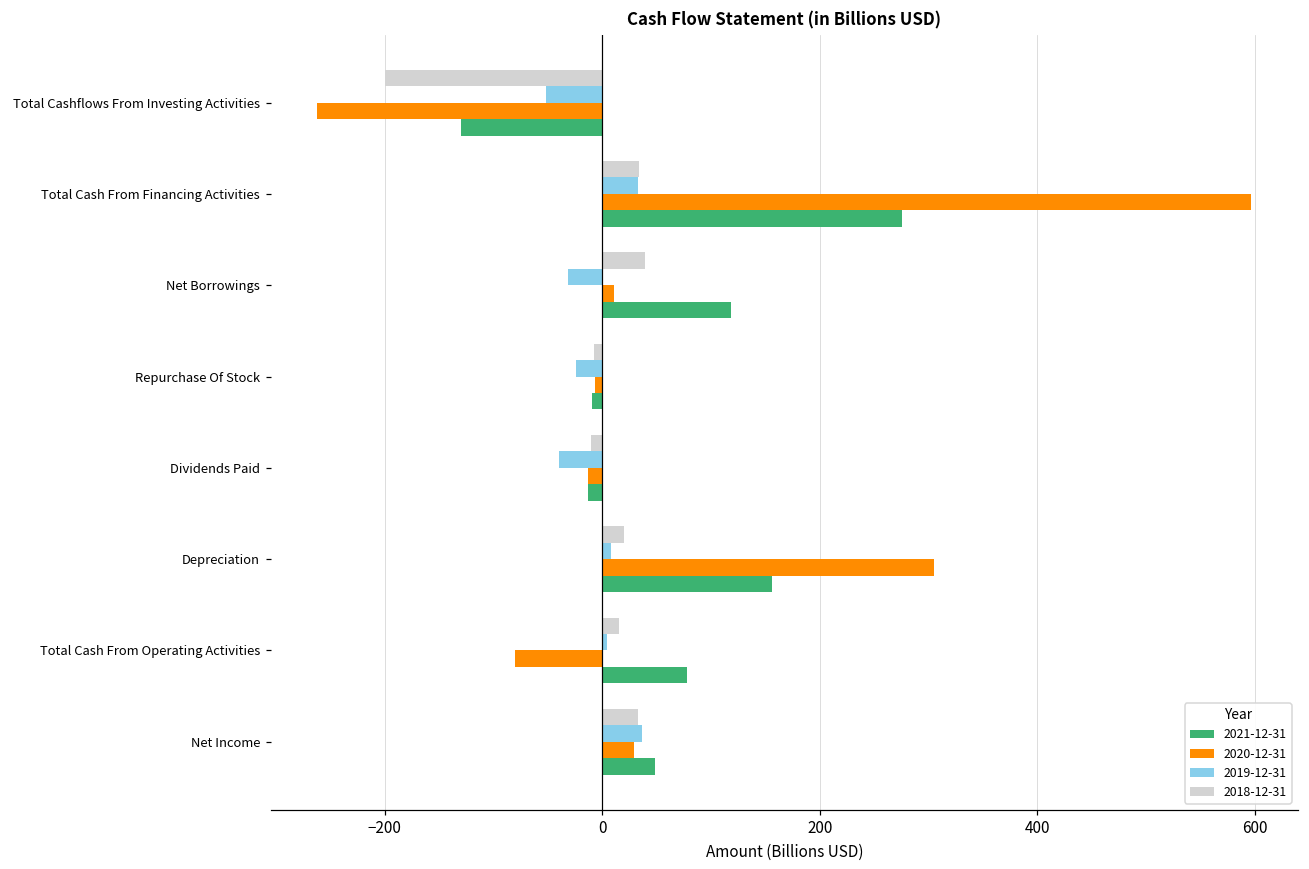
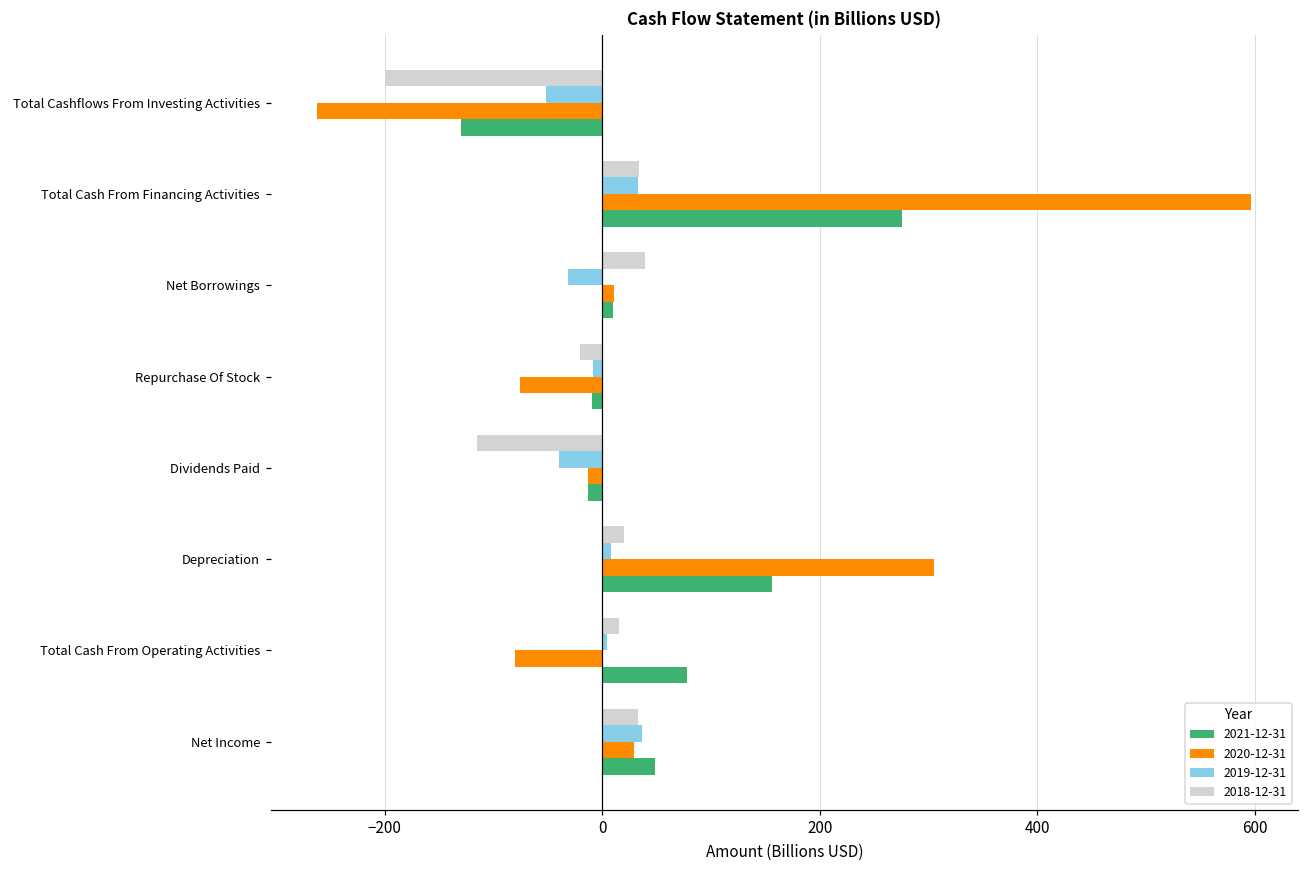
  {
    "2021-12-31": {
      "Total Cashflows From Investing Activities": -130,
      "Total Cash From Financing Activities": 280,
-     "Net Borrowings": 120,
+     "Net Borrowings": 10,
      "Repurchase Of Stock": -10,
      "Dividends Paid": -10,
      "Depreciation": 160,
      "Total Cash From Operating Activities": 80,
      "Net Income": 50
    },
    "2020-12-31": {
      "Total Cashflows From Investing Activities": -260,
      "Total Cash From Financing Activities": 600,
      "Net Borrowings": 10,
-     "Repurchase Of Stock": -10,
+     "Repurchase Of Stock": -80,
      "Dividends Paid": -10,
      "Depreciation": 300,
      "Total Cash From Operating Activities": -80,
      "Net Income": 30
    },
    "2019-12-31": {
      "Total Cashflows From Investing Activities": -50,
      "Total Cash From Financing Activities": 30,
      "Net Borrowings": -30,
-     "Repurchase Of Stock": -20,
+     "Repurchase Of Stock": -10,
      "Dividends Paid": -40,
      "Depreciation": 10,
      "Total Cash From Operating Activities": 0,
      "Net Income": 40
    },
    "2018-12-31": {
      "Total Cashflows From Investing Activities": -200,
      "Total Cash From Financing Activities": 30,
      "Net Borrowings": 40,
-     "Repurchase Of Stock": -10,
-     "Dividends Paid": -10,
+     "Repurchase Of Stock": -20,
+     "Dividends Paid": -110,
      "Depreciation": 20,
      "Total Cash From Operating Activities": 20,
      "Net Income": 30
    }
  }
